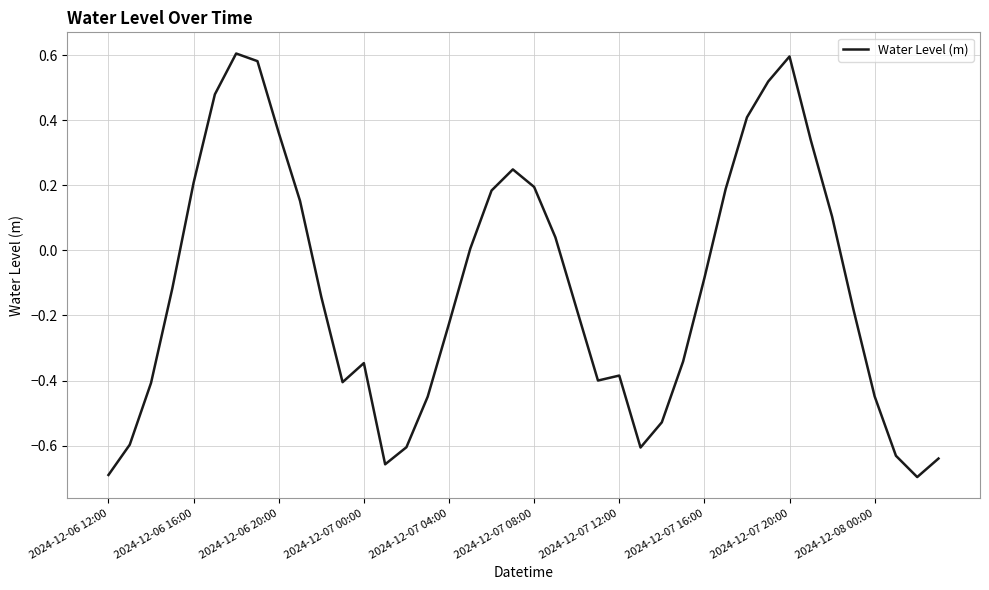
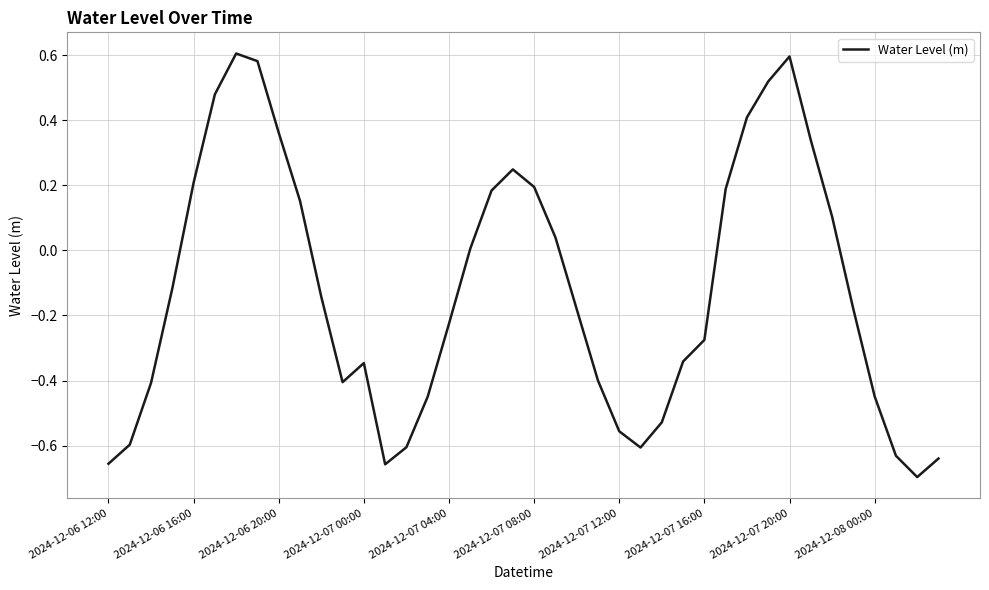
  {
-   "2024-12-06 12:00": -0.69,
+   "2024-12-06 12:00": -0.66,
    "2024-12-06 16:00": 0.21,
    "2024-12-06 20:00": 0.36,
    "2024-12-07 00:00": -0.35,
    "2024-12-07 04:00": -0.23,
    "2024-12-07 08:00": 0.19,
-   "2024-12-07 12:00": -0.38,
-   "2024-12-07 16:00": -0.09,
+   "2024-12-07 12:00": -0.56,
+   "2024-12-07 16:00": -0.28,
    "2024-12-07 20:00": 0.60,
    "2024-12-08 00:00": -0.45
  }
